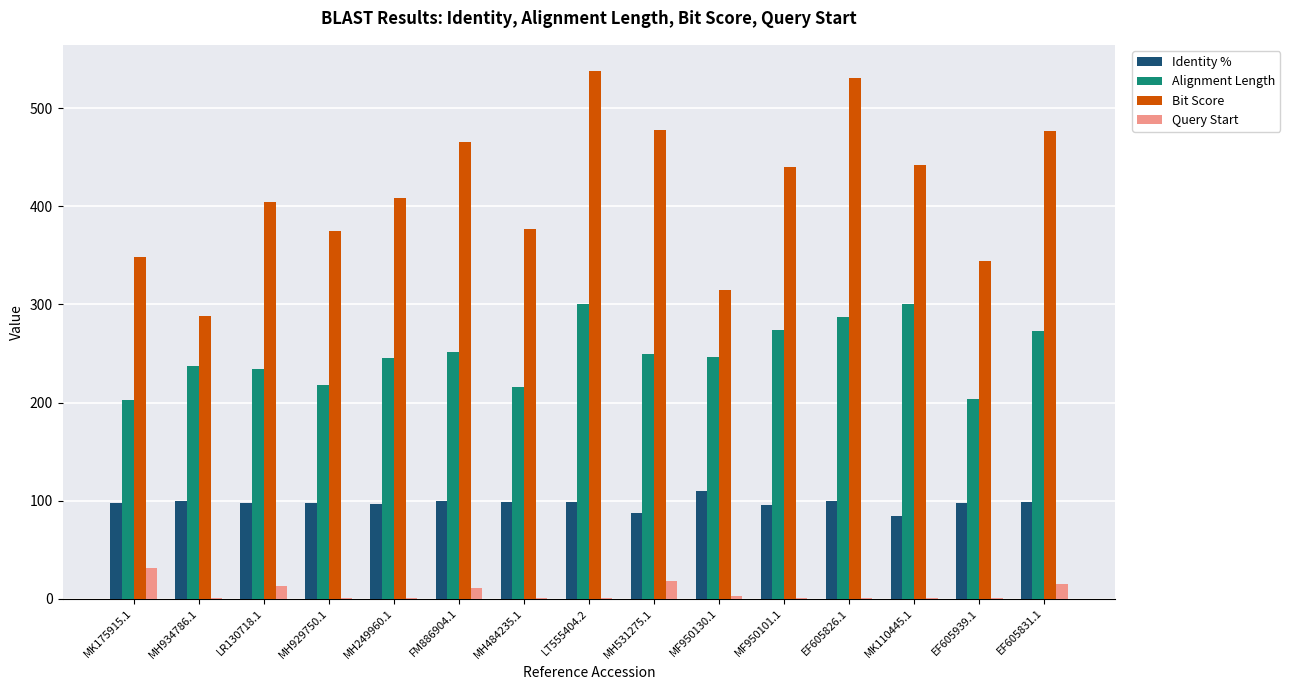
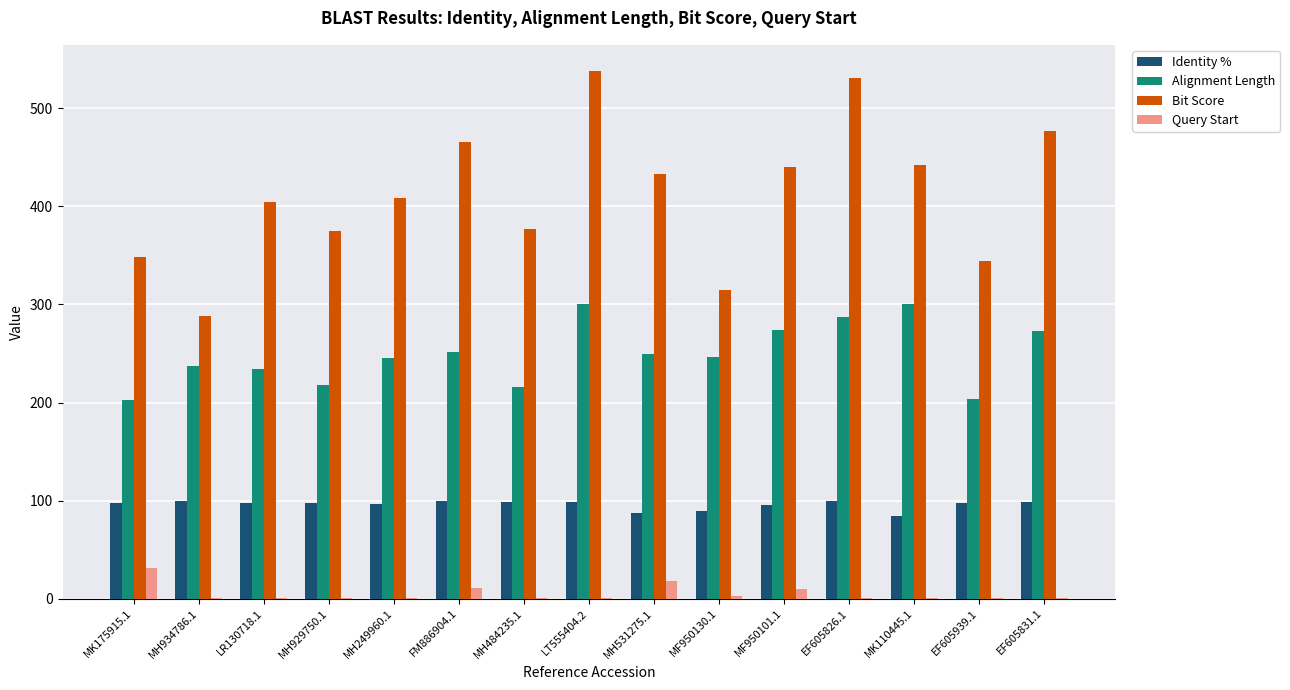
  {
    "Identity %": {
      "MK175915.1": 100,
      "MH934786.1": 100,
      "LR130718.1": 100,
      "MH929750.1": 100,
      "MH249960.1": 100,
      "FM886904.1": 100,
      "MH484235.1": 100,
      "LT555404.2": 100,
      "MH531275.1": 90,
-     "MF950130.1": 110,
+     "MF950130.1": 90,
      "MF950101.1": 100,
      "EF605826.1": 100,
      "MK110445.1": 80,
      "EF605939.1": 100,
      "EF605831.1": 100
    },
    "Alignment Length": {
      "MK175915.1": 200,
      "MH934786.1": 240,
      "LR130718.1": 230,
      "MH929750.1": 220,
      "MH249960.1": 250,
      "FM886904.1": 250,
      "MH484235.1": 220,
      "LT555404.2": 300,
      "MH531275.1": 250,
      "MF950130.1": 250,
      "MF950101.1": 270,
      "EF605826.1": 290,
      "MK110445.1": 300,
      "EF605939.1": 200,
      "EF605831.1": 270
    },
    "Bit Score": {
      "MK175915.1": 350,
      "MH934786.1": 290,
      "LR130718.1": 410,
      "MH929750.1": 380,
      "MH249960.1": 410,
      "FM886904.1": 470,
      "MH484235.1": 380,
      "LT555404.2": 540,
-     "MH531275.1": 480,
+     "MH531275.1": 430,
      "MF950130.1": 320,
      "MF950101.1": 440,
      "EF605826.1": 530,
      "MK110445.1": 440,
      "EF605939.1": 340,
      "EF605831.1": 480
    },
    "Query Start": {
      "MK175915.1": 30,
-     "LR130718.1": 10,
+     "LR130718.1": 0,
      "FM886904.1": 10,
      "MH531275.1": 20,
      "MF950130.1": 0,
-     "MF950101.1": 0,
-     "EF605831.1": 20
+     "MF950101.1": 10,
+     "EF605831.1": 0
    }
  }
